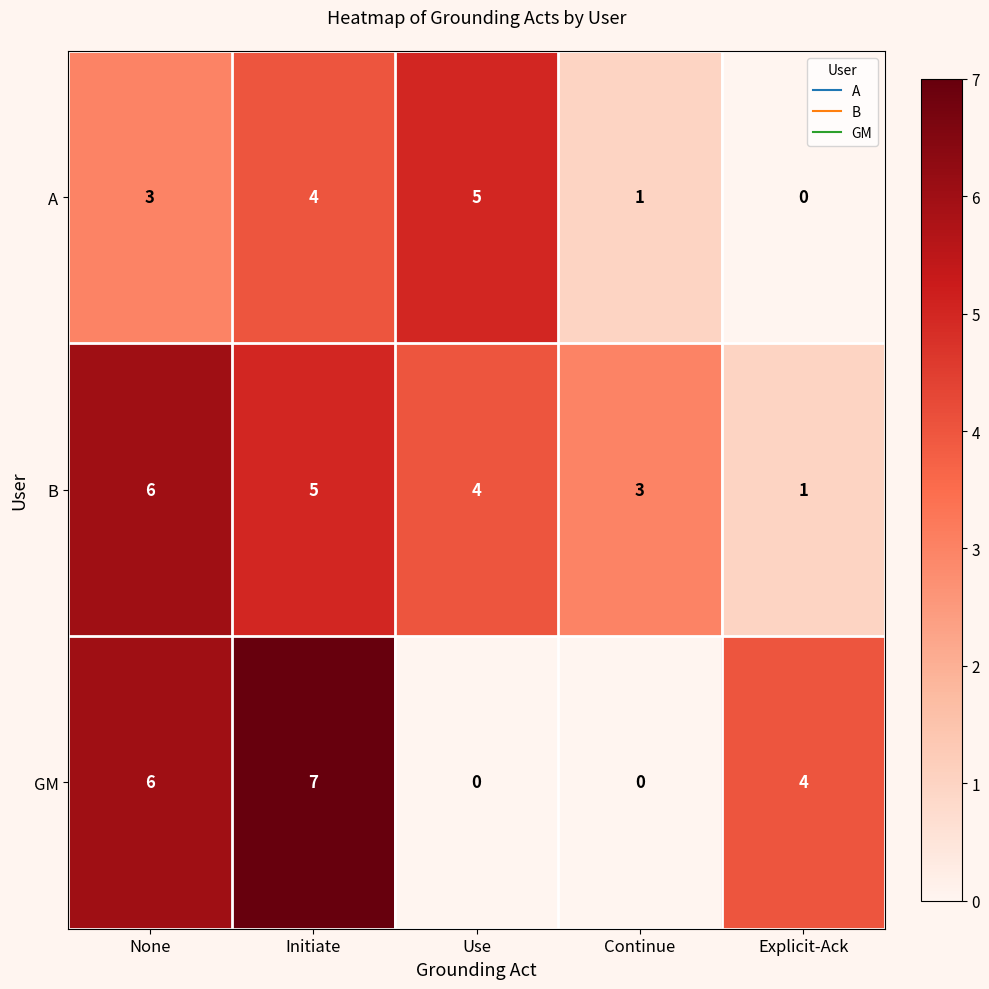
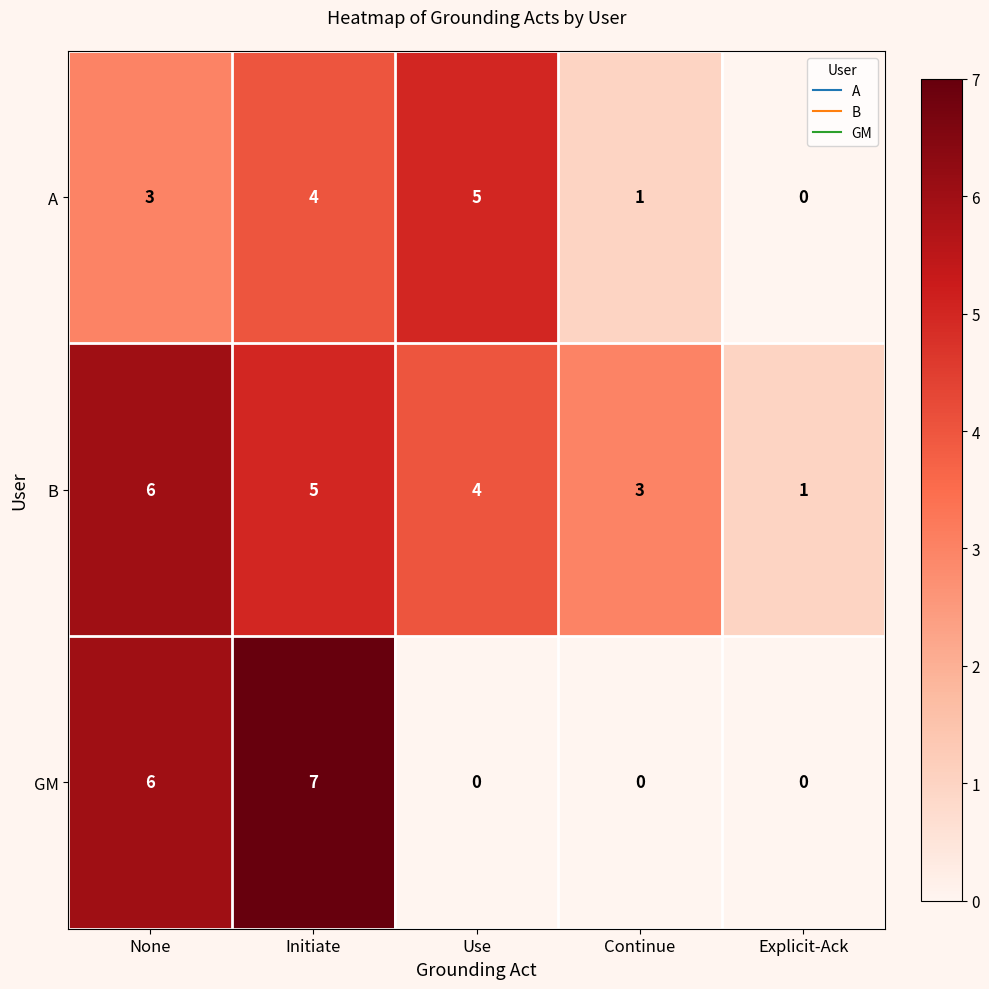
  {
    "A": {
      "None": 3,
      "Initiate": 4,
      "Use": 5,
      "Continue": 1,
      "Explicit-Ack": 0
    },
    "B": {
      "None": 6,
      "Initiate": 5,
      "Use": 4,
      "Continue": 3,
      "Explicit-Ack": 1
    },
    "GM": {
      "None": 6,
      "Initiate": 7,
      "Use": 0,
      "Continue": 0,
-     "Explicit-Ack": 4
+     "Explicit-Ack": 0
    }
  }
